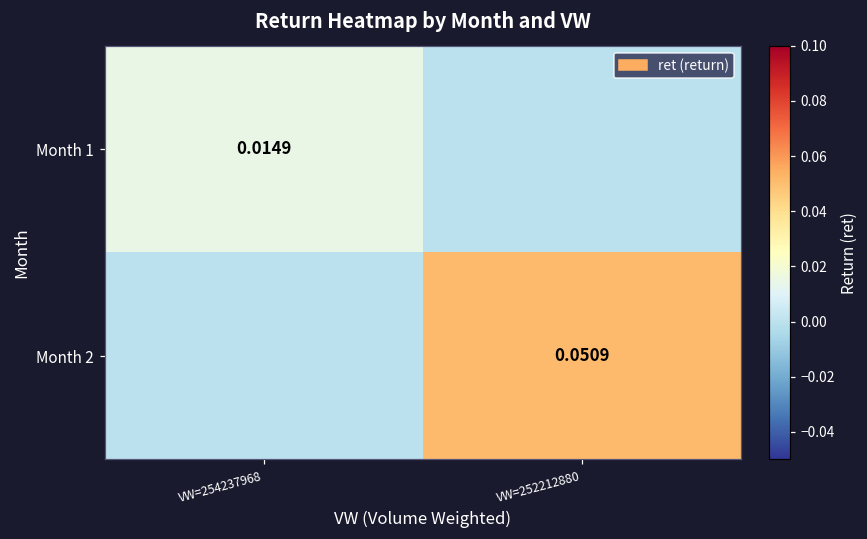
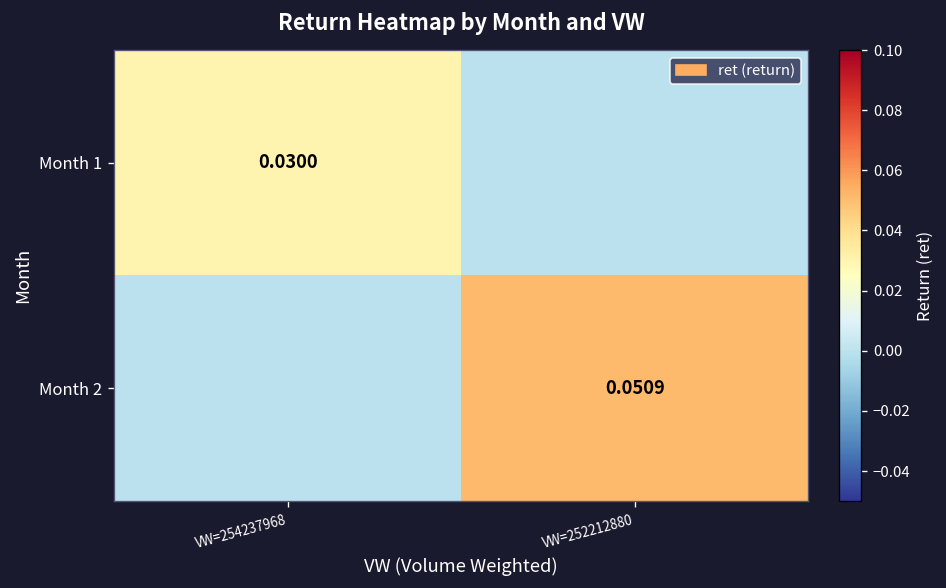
  {
    "Month 1": {
-     "VW=254237968": 0.0149
+     "VW=254237968": 0.0300
    },
    "Month 2": {
      "VW=252212880": 0.0509
    }
  }
